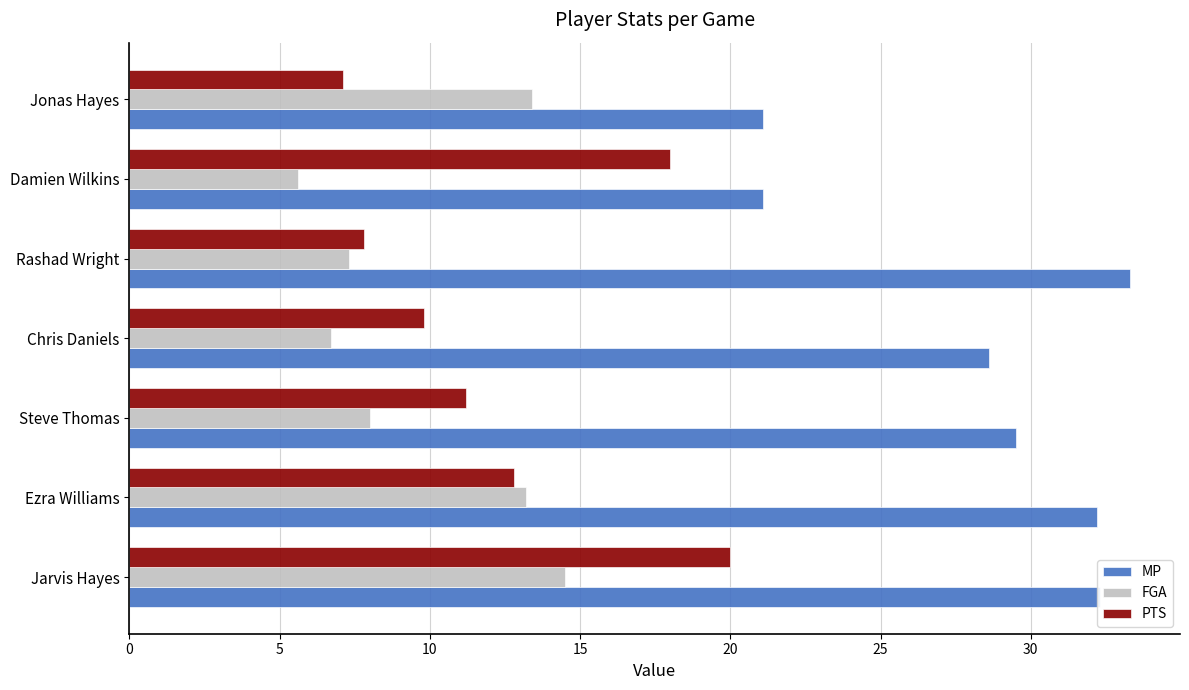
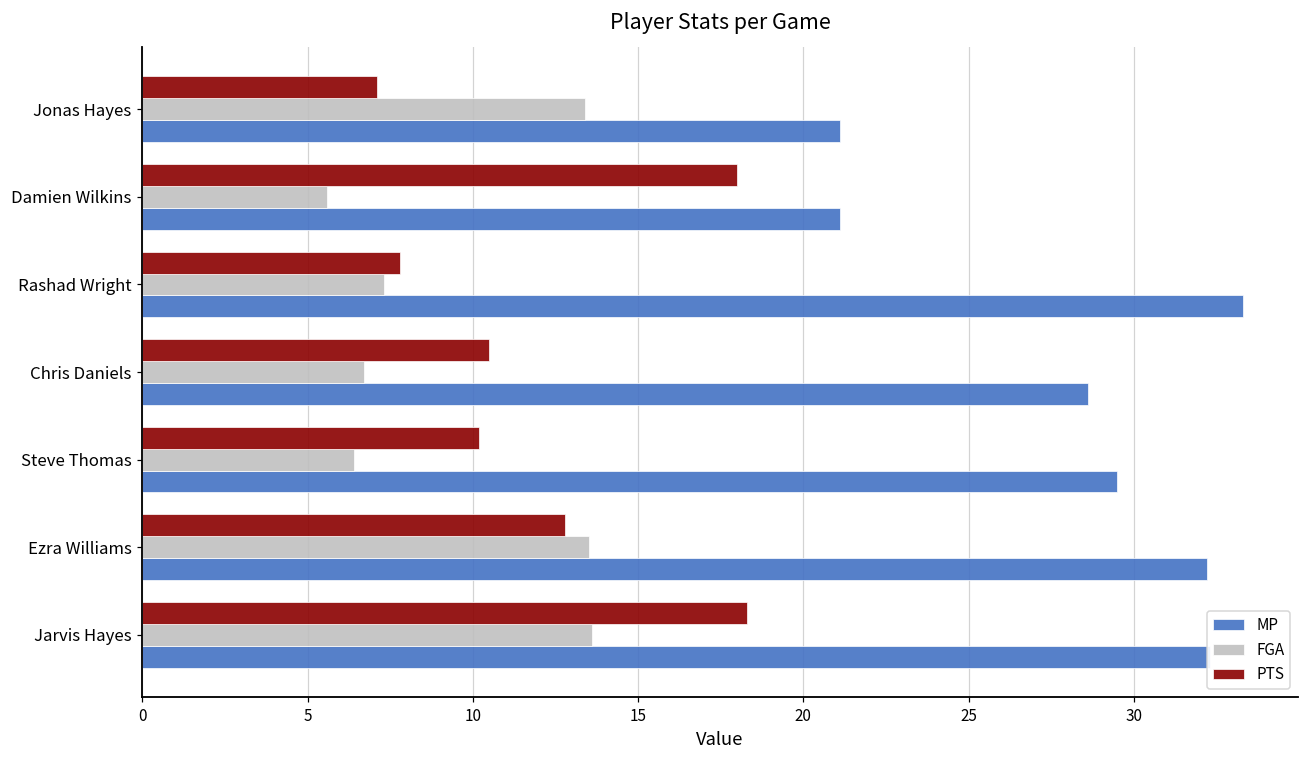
  {
    "MP": {
      "Jonas Hayes": 21.1,
      "Damien Wilkins": 21.1,
      "Rashad Wright": 33.3,
      "Chris Daniels": 28.6,
      "Steve Thomas": 29.5,
      "Ezra Williams": 32.2
    },
    "FGA": {
      "Jonas Hayes": 13.4,
      "Damien Wilkins": 5.6,
      "Rashad Wright": 7.3,
      "Chris Daniels": 6.7,
-     "Steve Thomas": 8.0,
-     "Ezra Williams": 13.2,
-     "Jarvis Hayes": 14.5
+     "Steve Thomas": 6.4,
+     "Ezra Williams": 13.5,
+     "Jarvis Hayes": 13.6
    },
    "PTS": {
      "Jonas Hayes": 7.1,
      "Damien Wilkins": 18.0,
      "Rashad Wright": 7.8,
-     "Chris Daniels": 9.8,
-     "Steve Thomas": 11.2,
+     "Chris Daniels": 10.5,
+     "Steve Thomas": 10.2,
      "Ezra Williams": 12.8,
-     "Jarvis Hayes": 20.0
+     "Jarvis Hayes": 18.3
    }
  }
